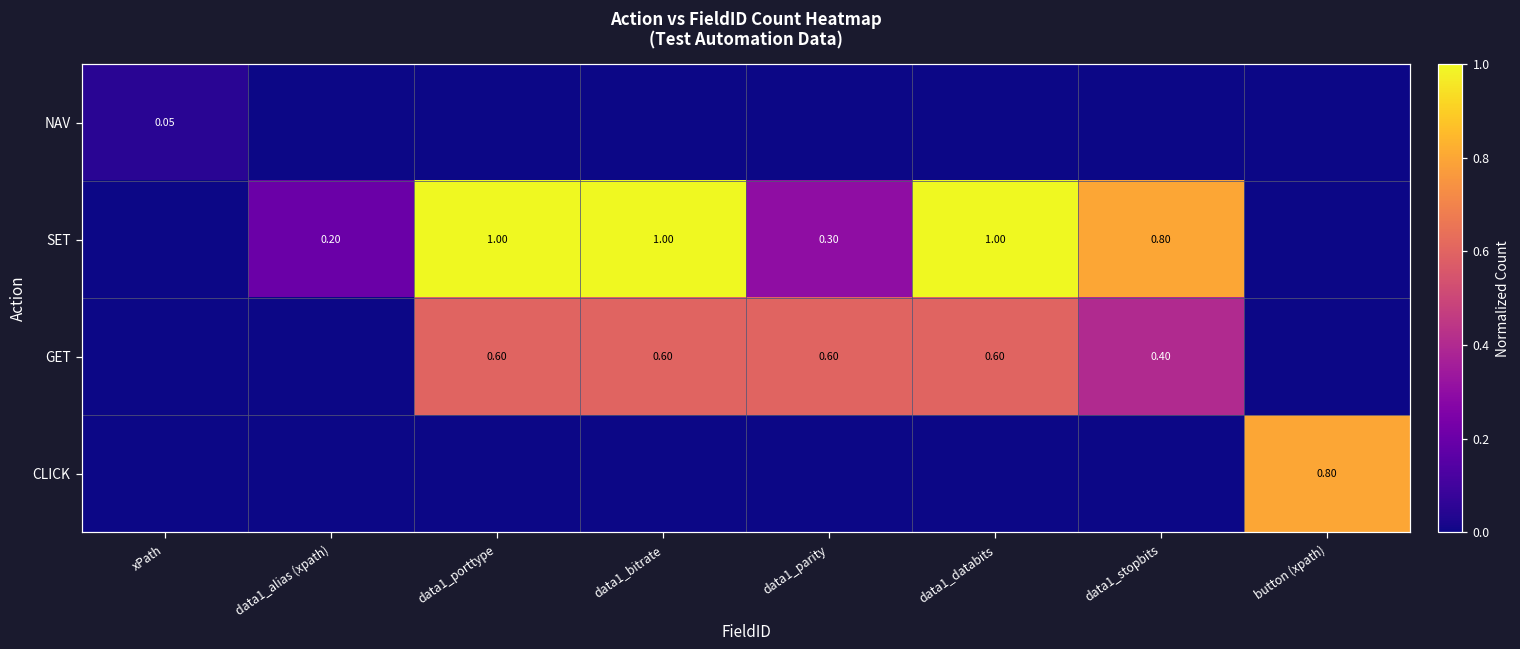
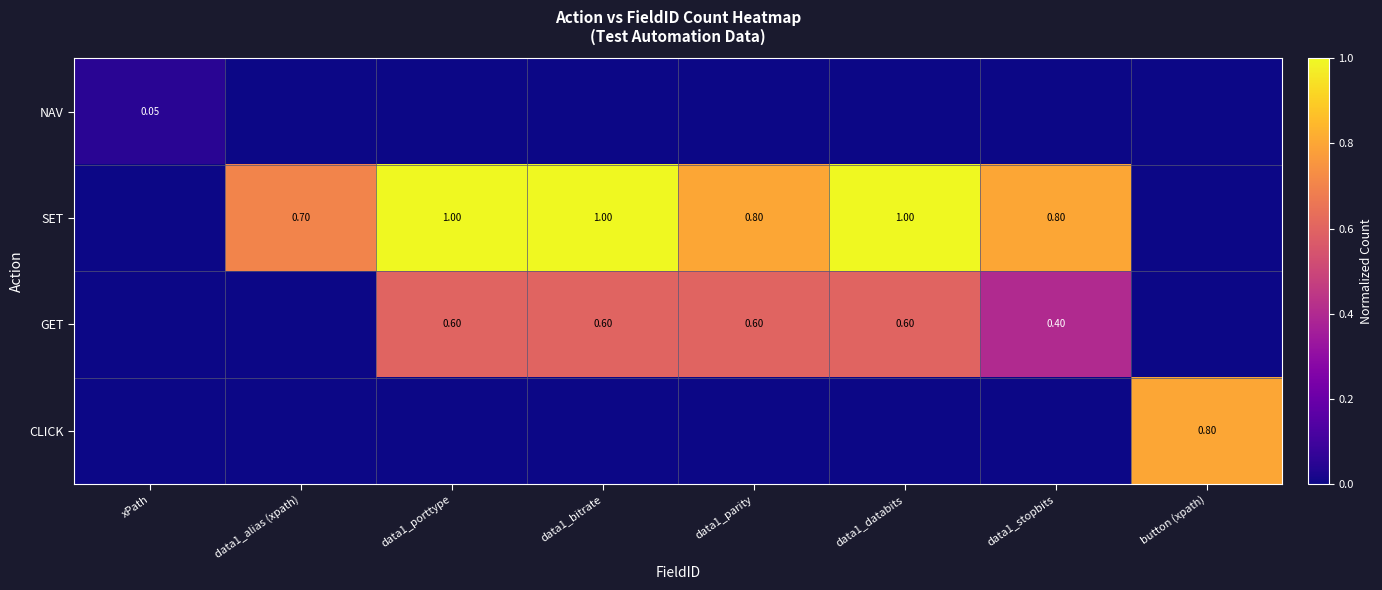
  {
    "NAV": {
      "xPath": 0.05
    },
    "SET": {
-     "data1_alias (xpath)": 0.20,
+     "data1_alias (xpath)": 0.70,
      "data1_porttype": 1.00,
      "data1_bitrate": 1.00,
-     "data1_parity": 0.30,
+     "data1_parity": 0.80,
      "data1_databits": 1.00,
      "data1_stopbits": 0.80
    },
    "GET": {
      "data1_porttype": 0.60,
      "data1_bitrate": 0.60,
      "data1_parity": 0.60,
      "data1_databits": 0.60,
      "data1_stopbits": 0.40
    },
    "CLICK": {
      "button (xpath)": 0.80
    }
  }
